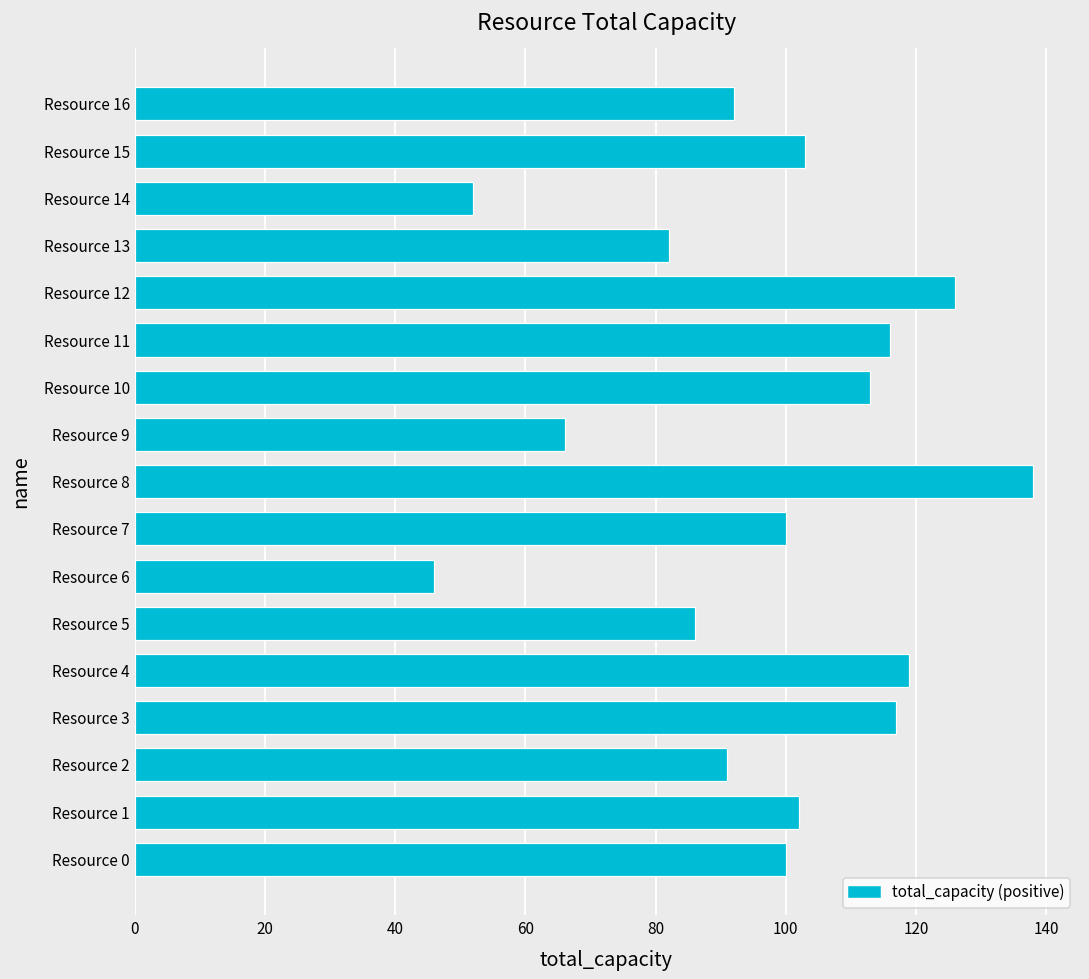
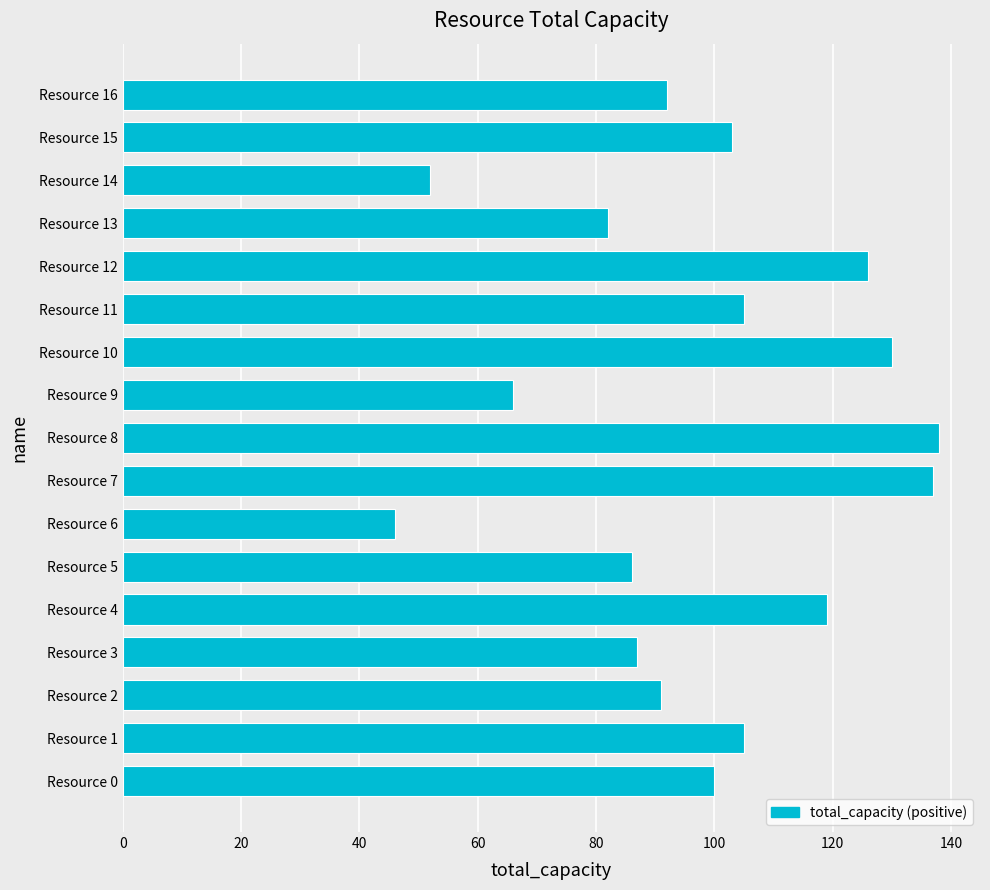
  {
    "Resource 16": 92,
    "Resource 15": 103,
    "Resource 14": 52,
    "Resource 13": 82,
    "Resource 12": 126,
-   "Resource 11": 116,
-   "Resource 10": 113,
+   "Resource 11": 105,
+   "Resource 10": 130,
    "Resource 9": 66,
    "Resource 8": 138,
-   "Resource 7": 100,
+   "Resource 7": 137,
    "Resource 6": 46,
    "Resource 5": 86,
    "Resource 4": 119,
-   "Resource 3": 117,
+   "Resource 3": 87,
    "Resource 2": 91,
-   "Resource 1": 102,
+   "Resource 1": 105,
    "Resource 0": 100
  }
